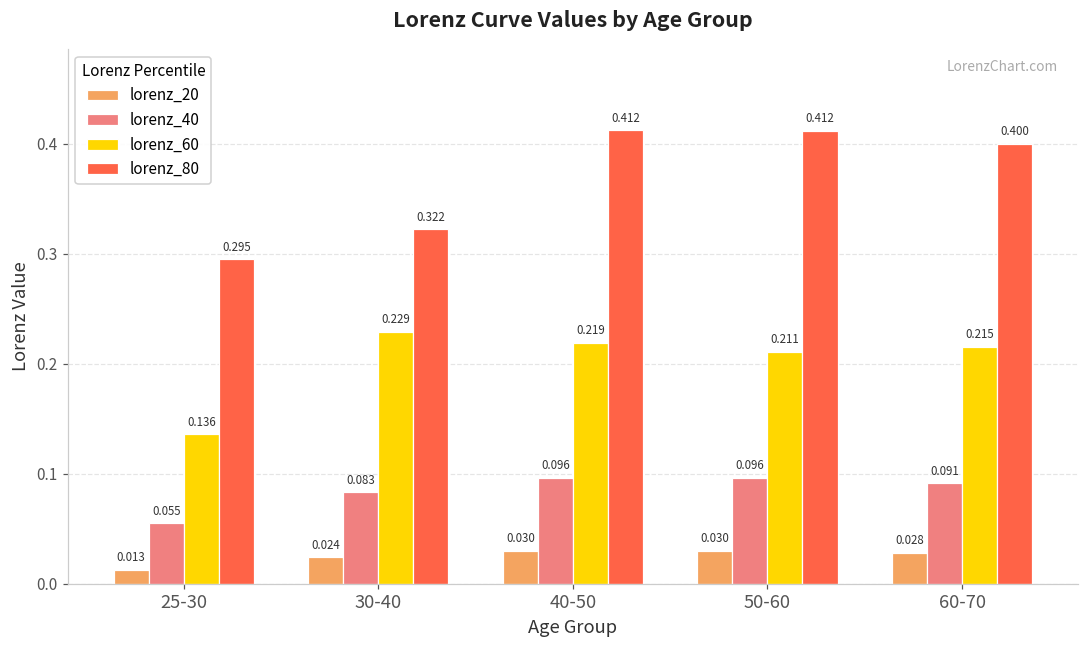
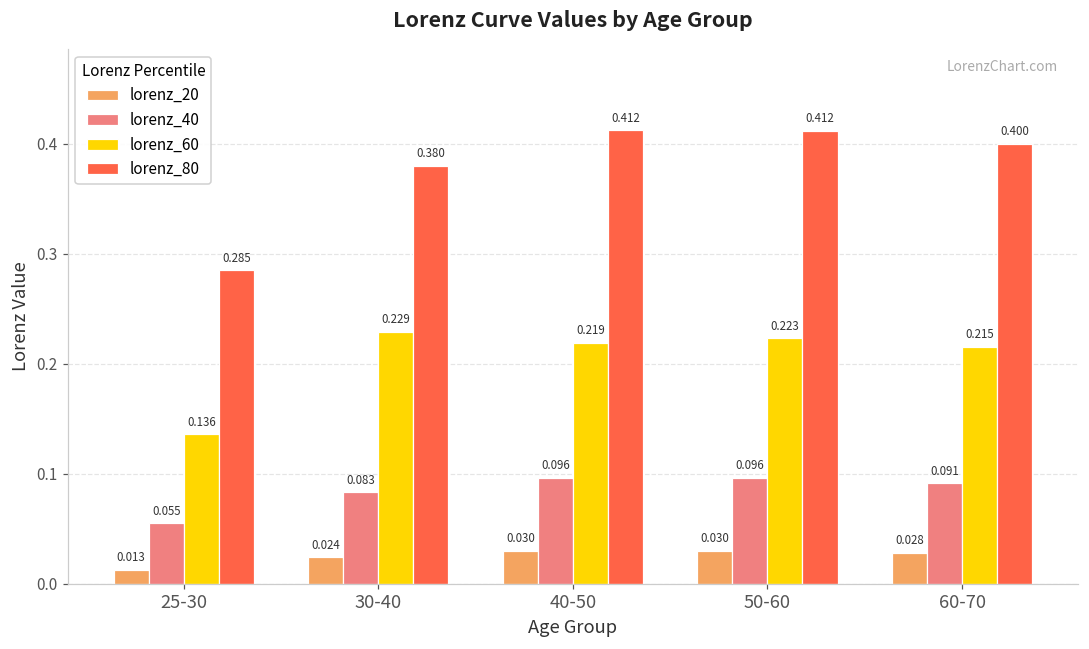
  {
    "lorenz_60": {
      "25-30": 0.136,
      "30-40": 0.229,
      "40-50": 0.219,
-     "50-60": 0.211,
+     "50-60": 0.223,
      "60-70": 0.215
    },
    "lorenz_80": {
-     "25-30": 0.295,
-     "30-40": 0.322,
+     "25-30": 0.285,
+     "30-40": 0.380,
      "40-50": 0.412,
      "50-60": 0.412,
      "60-70": 0.400
    }
  }
